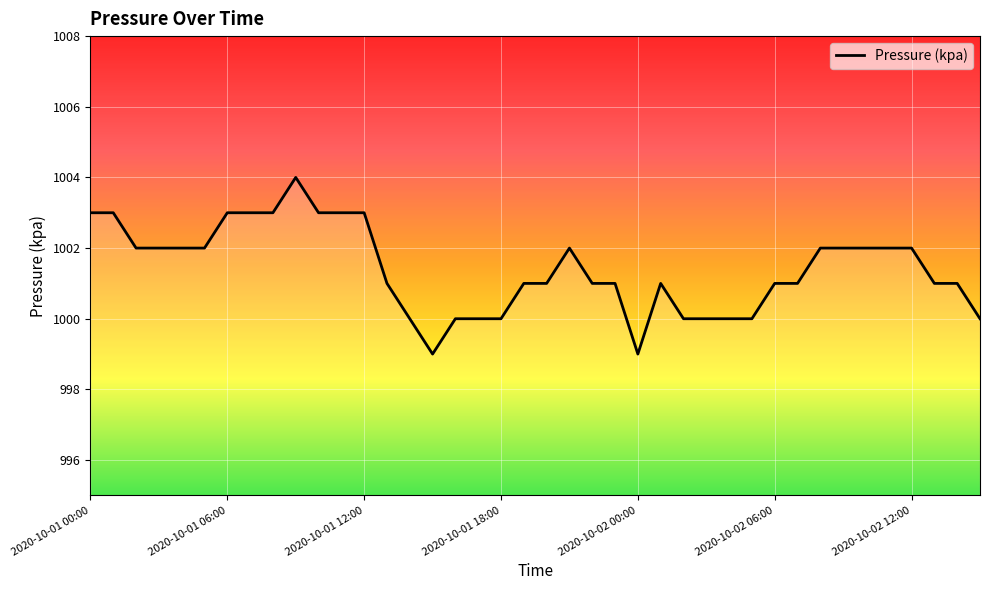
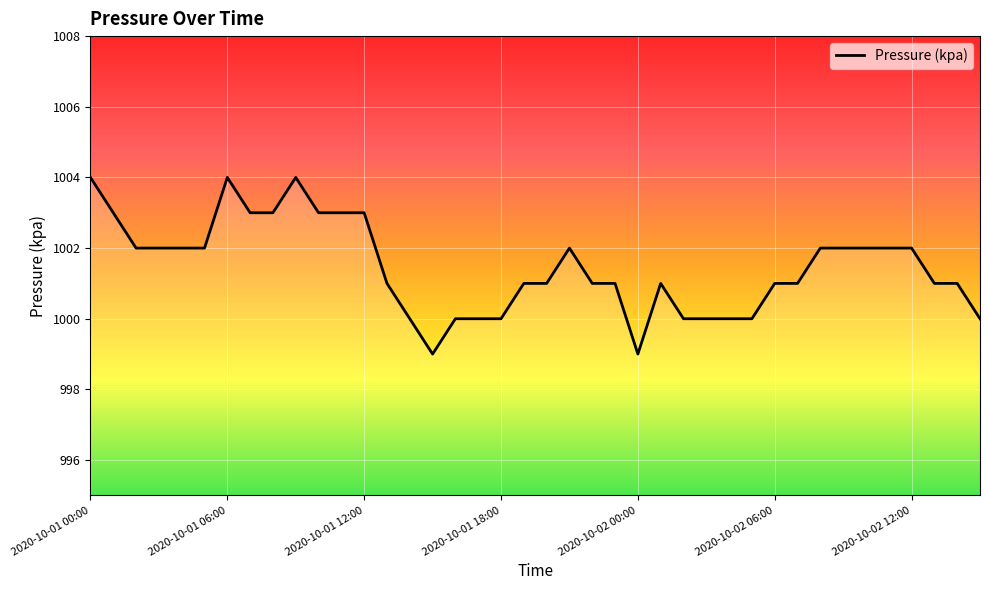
  {
-   "2020-10-01 00:00": 1003,
-   "2020-10-01 06:00": 1003,
+   "2020-10-01 00:00": 1004,
+   "2020-10-01 06:00": 1004,
    "2020-10-01 12:00": 1003,
    "2020-10-01 18:00": 1000,
    "2020-10-02 00:00": 999,
    "2020-10-02 06:00": 1001,
    "2020-10-02 12:00": 1002
  }
